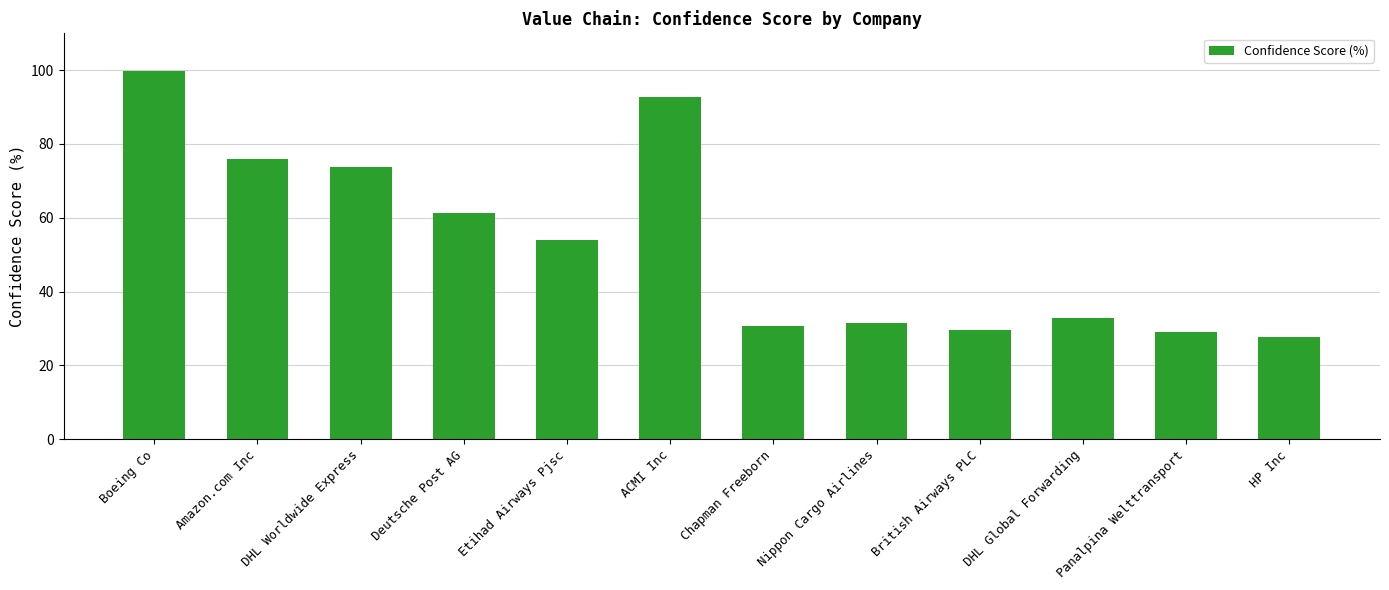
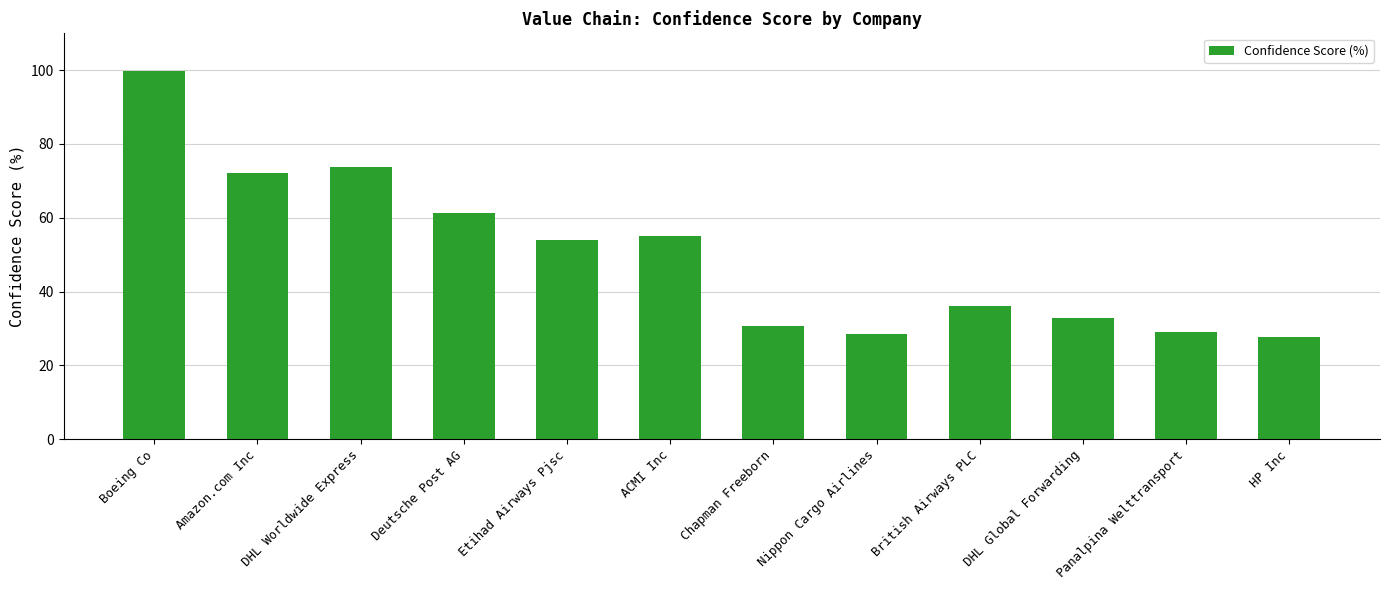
  {
    "Boeing Co": 100,
-   "Amazon.com Inc": 76,
+   "Amazon.com Inc": 72,
    "DHL Worldwide Express": 74,
    "Deutsche Post AG": 61,
    "Etihad Airways Pjsc": 54,
-   "ACMI Inc": 93,
+   "ACMI Inc": 55,
    "Chapman Freeborn": 31,
-   "Nippon Cargo Airlines": 31,
-   "British Airways PLC": 30,
+   "Nippon Cargo Airlines": 29,
+   "British Airways PLC": 36,
    "DHL Global Forwarding": 33,
    "Panalpina Welttransport": 29,
    "HP Inc": 28
  }
